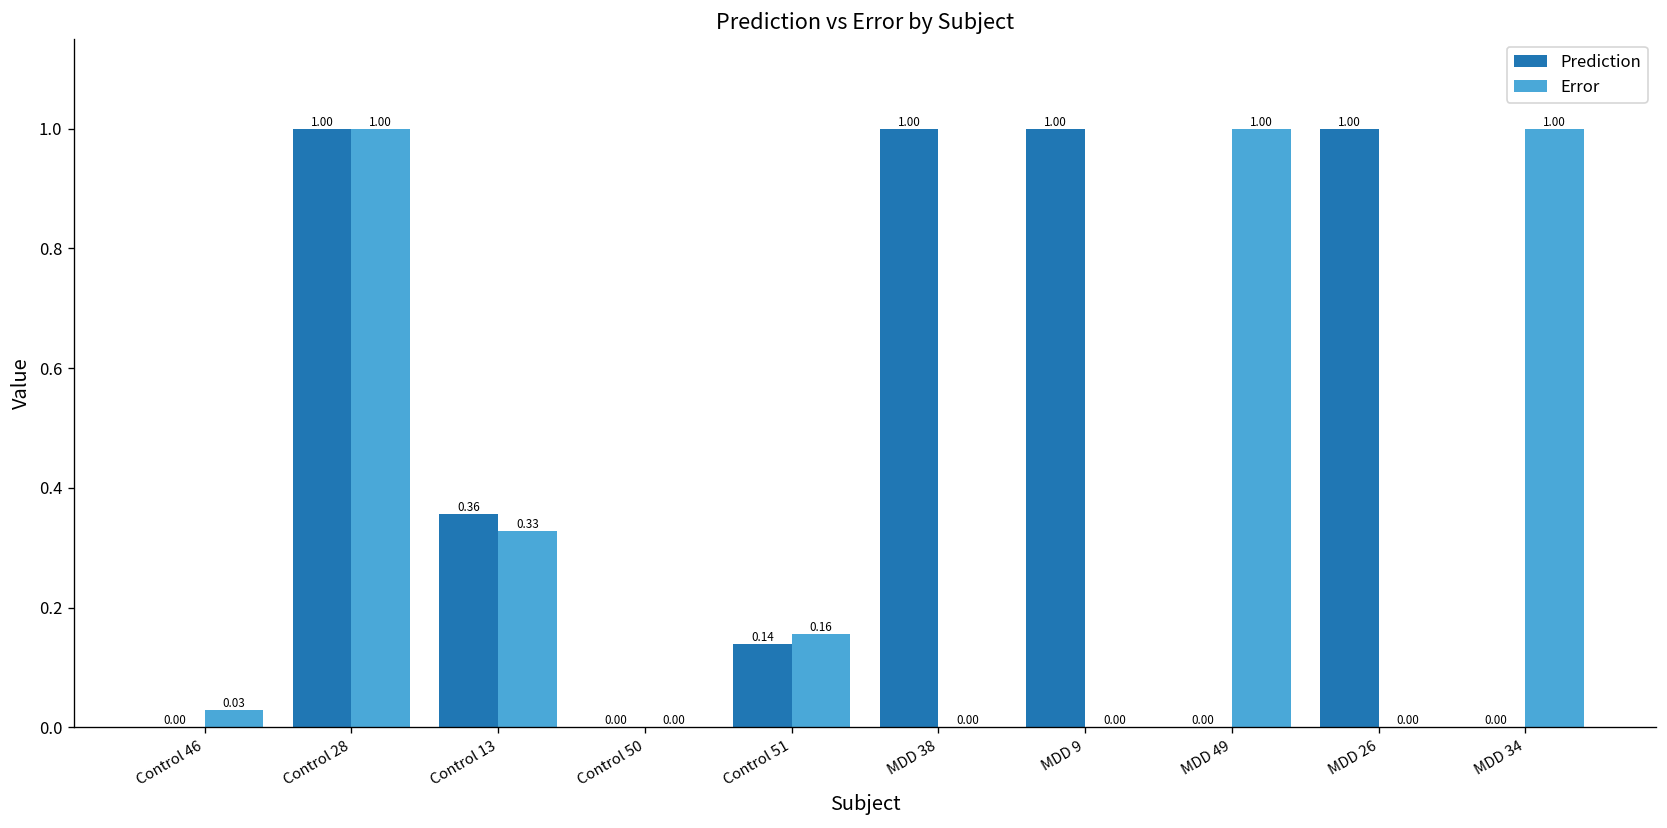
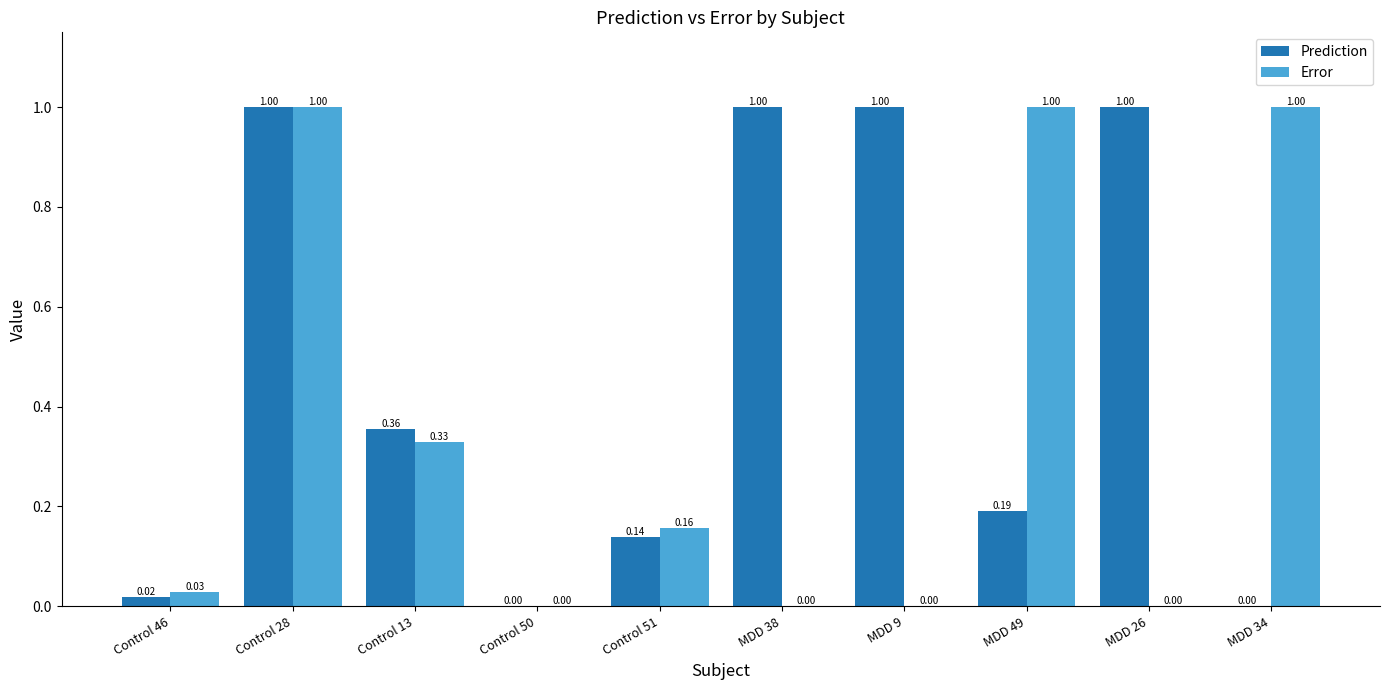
  {
    "Prediction": {
-     "Control 46": 0.00,
+     "Control 46": 0.02,
      "Control 28": 1.00,
      "Control 13": 0.36,
      "Control 50": 0.00,
      "Control 51": 0.14,
      "MDD 38": 1.00,
      "MDD 9": 1.00,
-     "MDD 49": 0.00,
+     "MDD 49": 0.19,
      "MDD 26": 1.00,
      "MDD 34": 0.00
    },
    "Error": {
      "Control 46": 0.03,
      "Control 28": 1.00,
      "Control 13": 0.33,
      "Control 50": 0.00,
      "Control 51": 0.16,
      "MDD 38": 0.00,
      "MDD 9": 0.00,
      "MDD 49": 1.00,
      "MDD 26": 0.00,
      "MDD 34": 1.00
    }
  }
